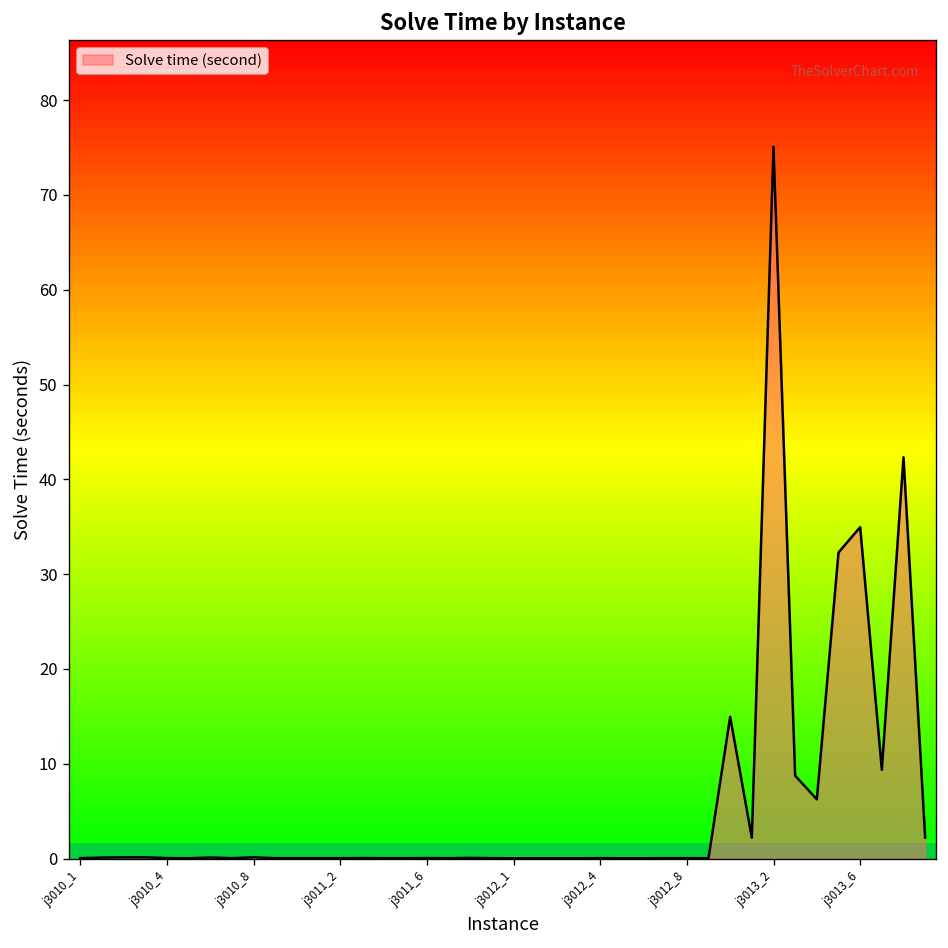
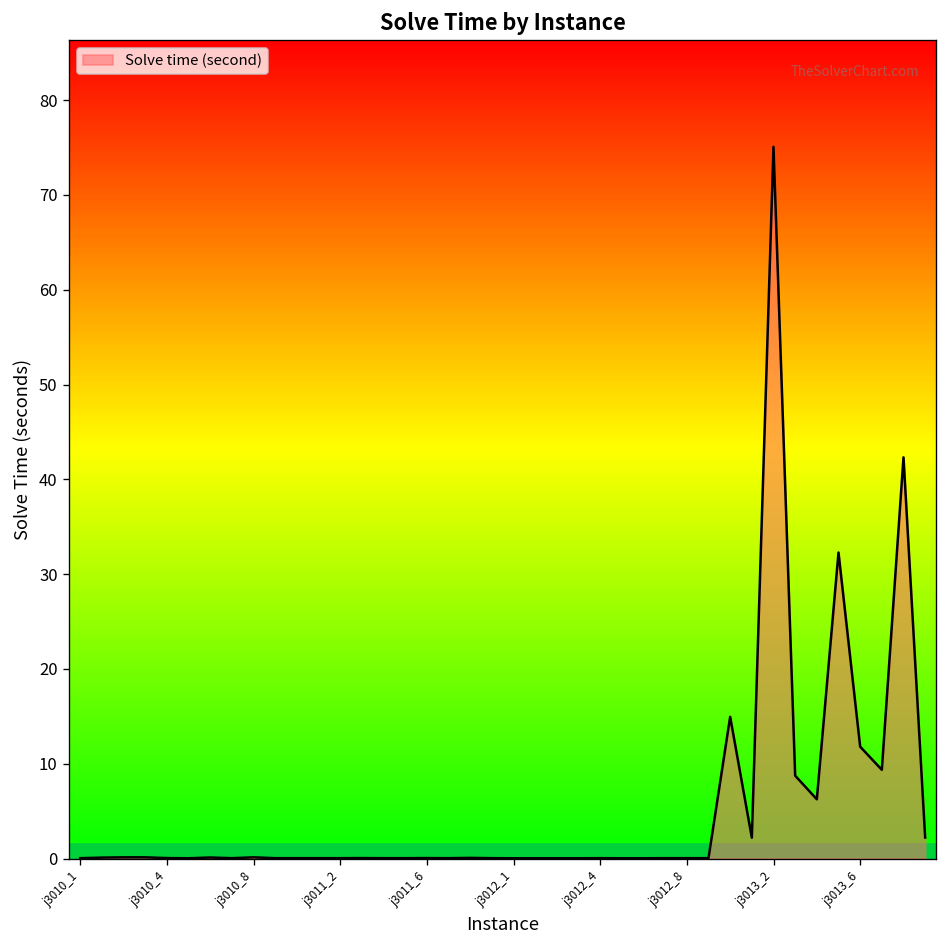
  {
    "j3013_2": 75,
-   "j3013_6": 35
+   "j3013_6": 12
  }
